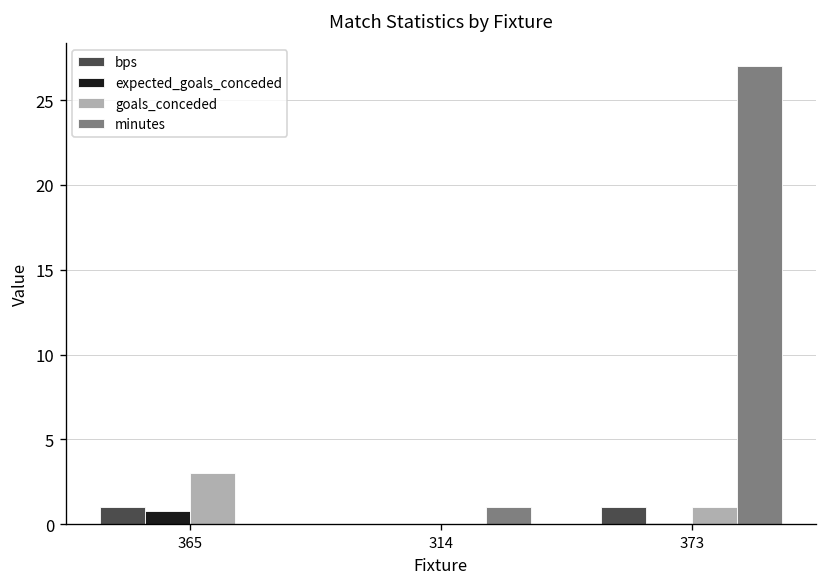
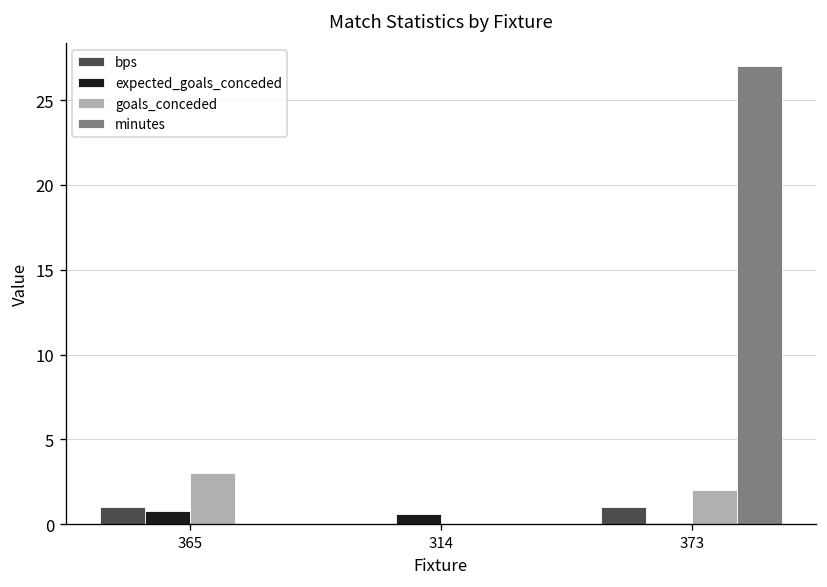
  {
    "bps": {
      "365": 1.0,
      "314": 0.0,
      "373": 1.0
    },
    "expected_goals_conceded": {
      "365": 0.8,
-     "314": 0.0
+     "314": 0.6
    },
    "goals_conceded": {
      "365": 3,
      "314": 0,
-     "373": 1
+     "373": 2
    },
    "minutes": {
      "365": 0,
-     "314": 1,
+     "314": 0,
      "373": 27
    }
  }
